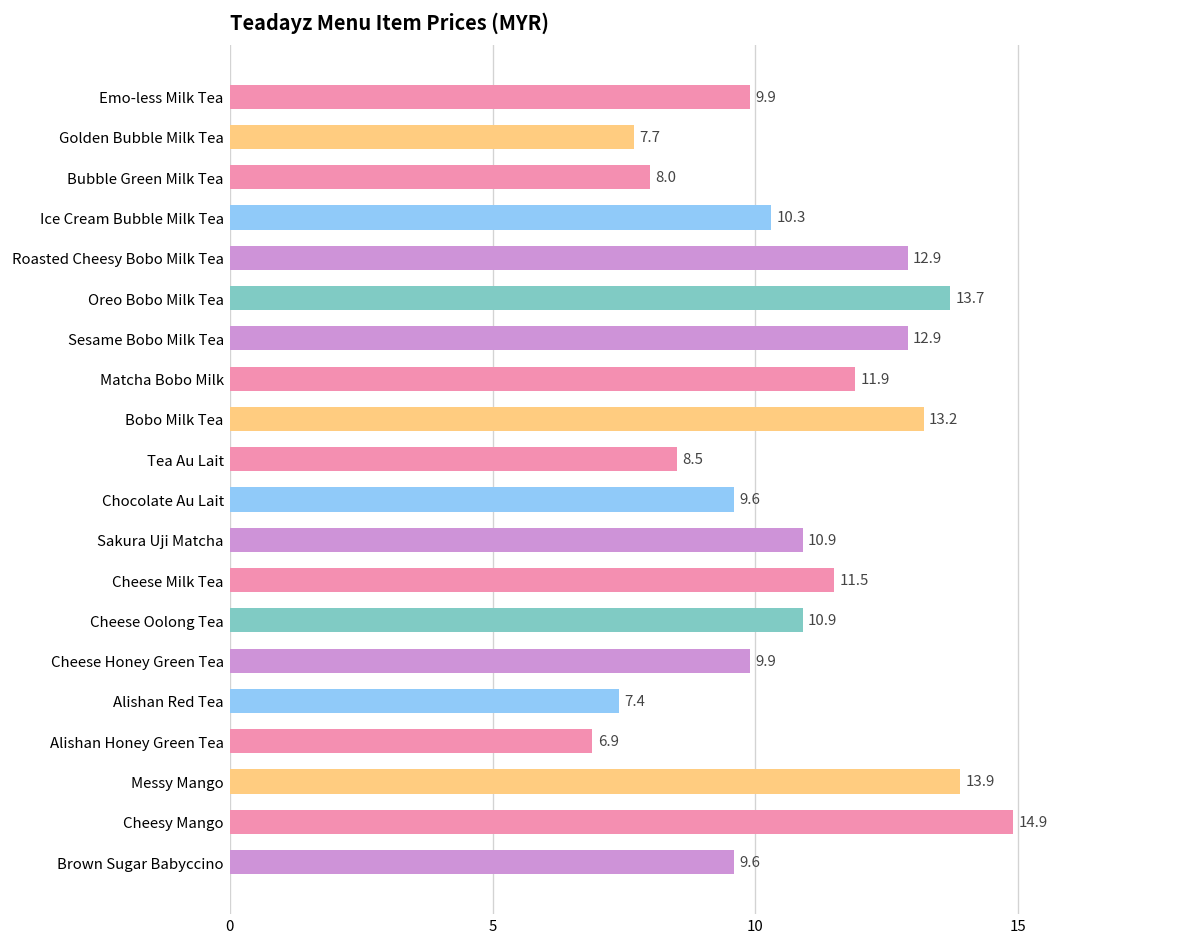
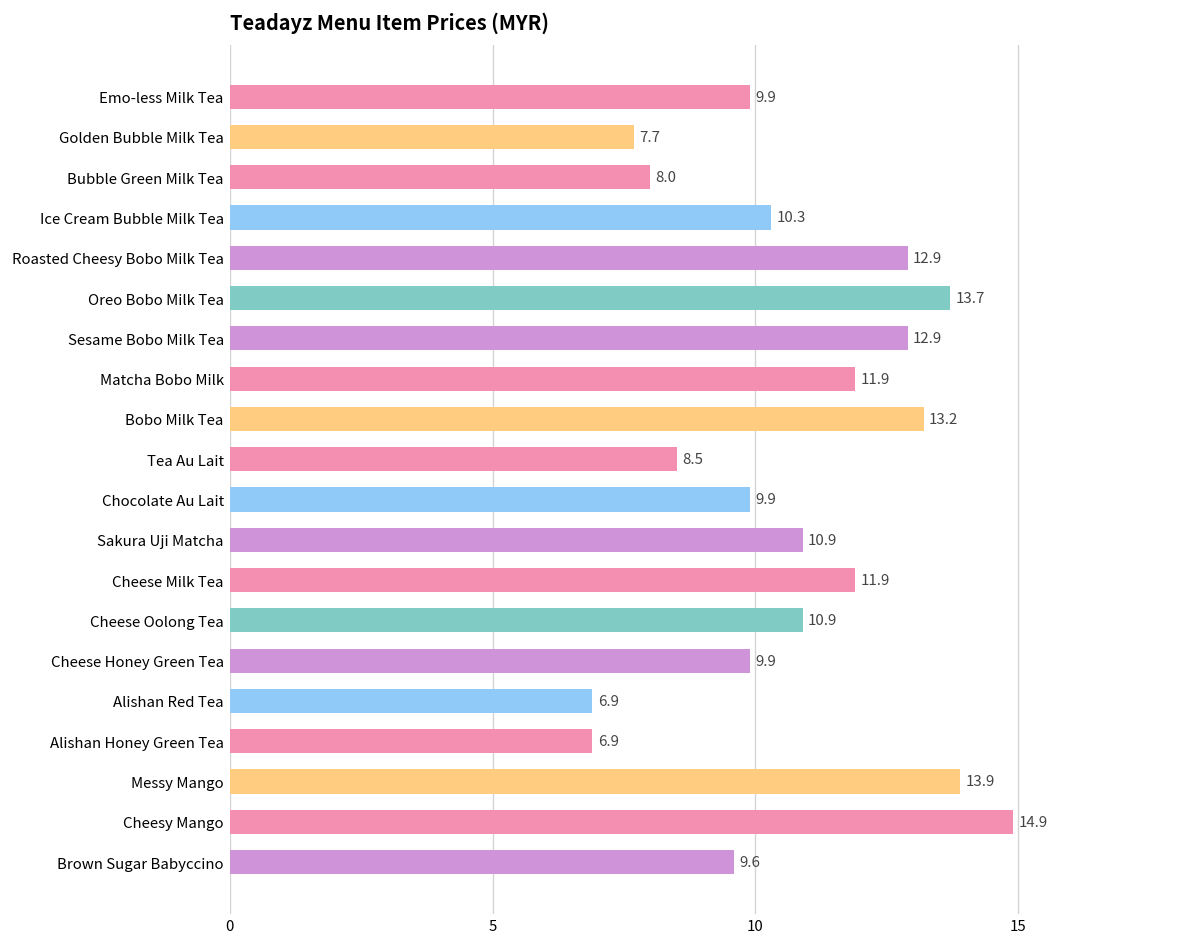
  {
    "Emo-less Milk Tea": 9.9,
    "Golden Bubble Milk Tea": 7.7,
    "Bubble Green Milk Tea": 8.0,
    "Ice Cream Bubble Milk Tea": 10.3,
    "Roasted Cheesy Bobo Milk Tea": 12.9,
    "Oreo Bobo Milk Tea": 13.7,
    "Sesame Bobo Milk Tea": 12.9,
    "Matcha Bobo Milk": 11.9,
    "Bobo Milk Tea": 13.2,
    "Tea Au Lait": 8.5,
-   "Chocolate Au Lait": 9.6,
+   "Chocolate Au Lait": 9.9,
    "Sakura Uji Matcha": 10.9,
-   "Cheese Milk Tea": 11.5,
+   "Cheese Milk Tea": 11.9,
    "Cheese Oolong Tea": 10.9,
    "Cheese Honey Green Tea": 9.9,
-   "Alishan Red Tea": 7.4,
+   "Alishan Red Tea": 6.9,
    "Alishan Honey Green Tea": 6.9,
    "Messy Mango": 13.9,
    "Cheesy Mango": 14.9,
    "Brown Sugar Babyccino": 9.6
  }
